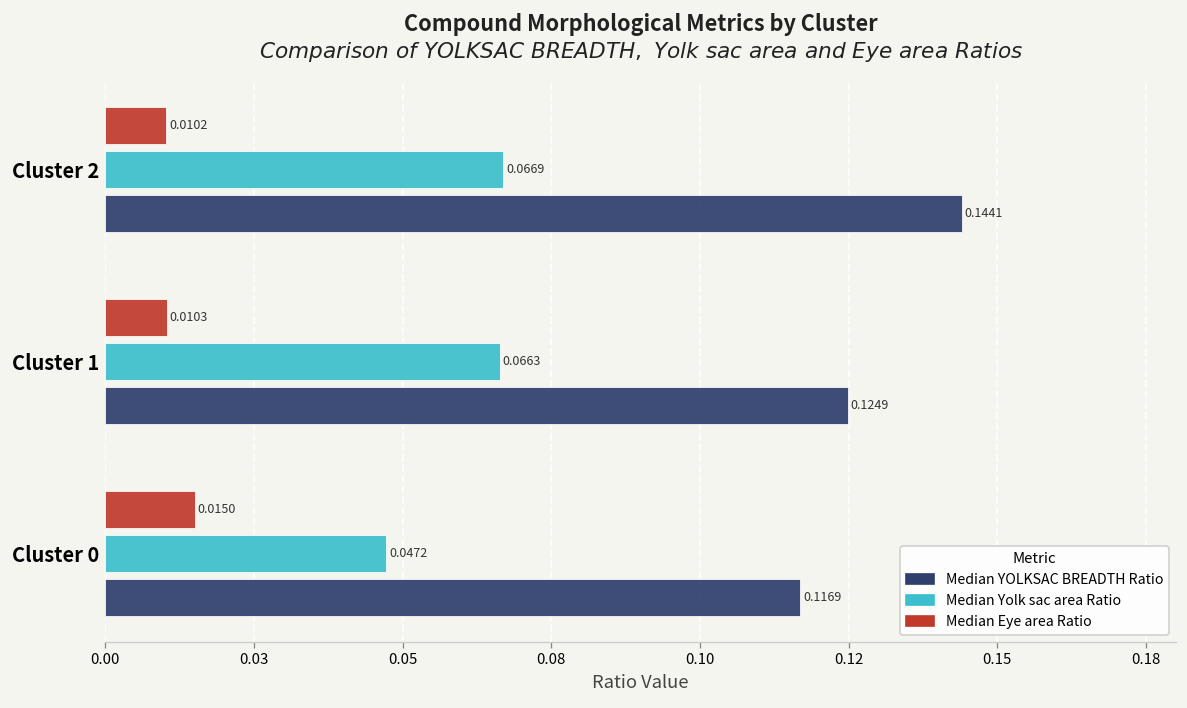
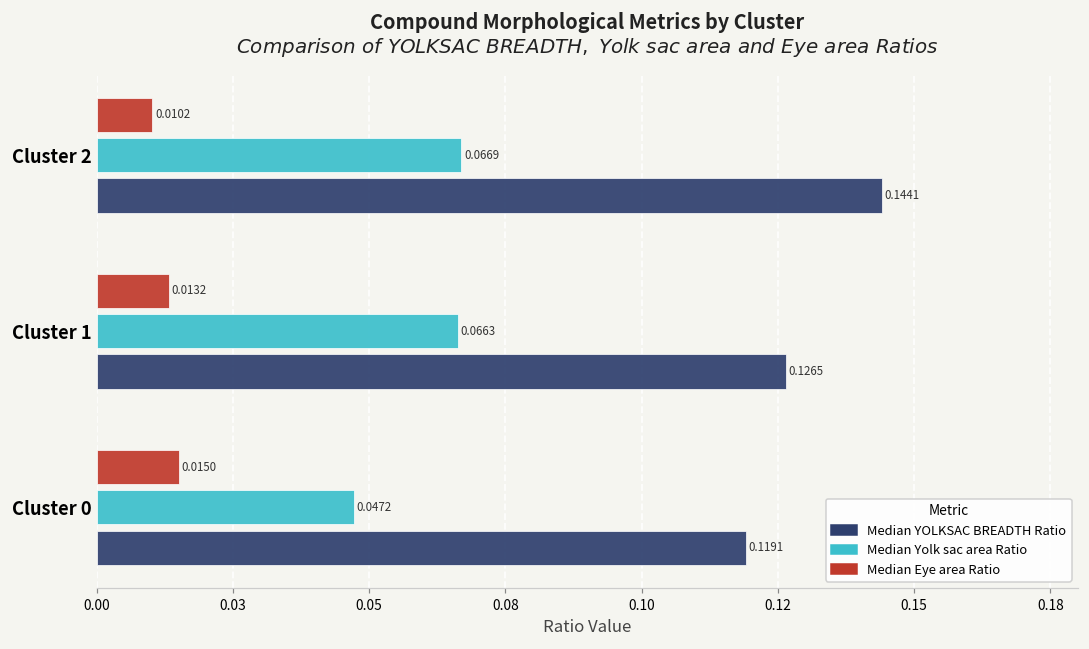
  {
    "Median YOLKSAC BREADTH Ratio": {
      "Cluster 2": 0.1441,
-     "Cluster 1": 0.1249,
-     "Cluster 0": 0.1169
+     "Cluster 1": 0.1265,
+     "Cluster 0": 0.1191
    },
    "Median Yolk sac area Ratio": {
      "Cluster 2": 0.0669,
      "Cluster 1": 0.0663,
      "Cluster 0": 0.0472
    },
    "Median Eye area Ratio": {
      "Cluster 2": 0.0102,
-     "Cluster 1": 0.0103,
+     "Cluster 1": 0.0132,
      "Cluster 0": 0.0150
    }
  }
